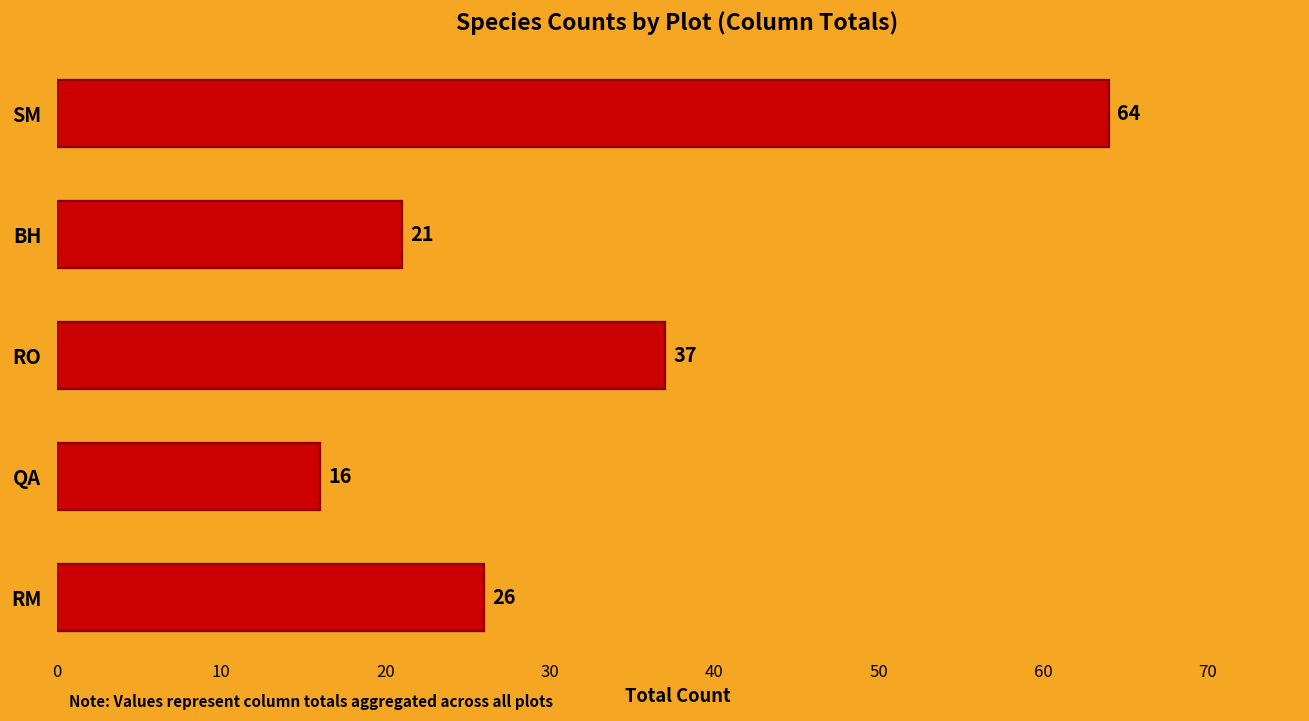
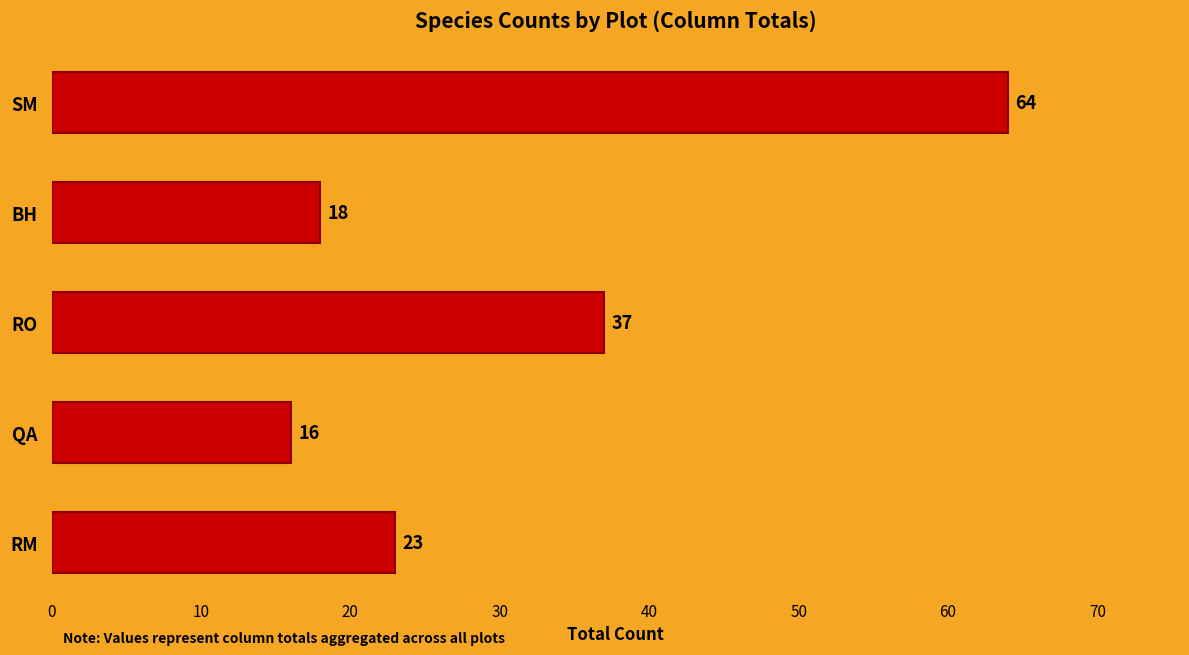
  {
    "SM": 64,
-   "BH": 21,
+   "BH": 18,
    "RO": 37,
    "QA": 16,
-   "RM": 26
+   "RM": 23
  }
